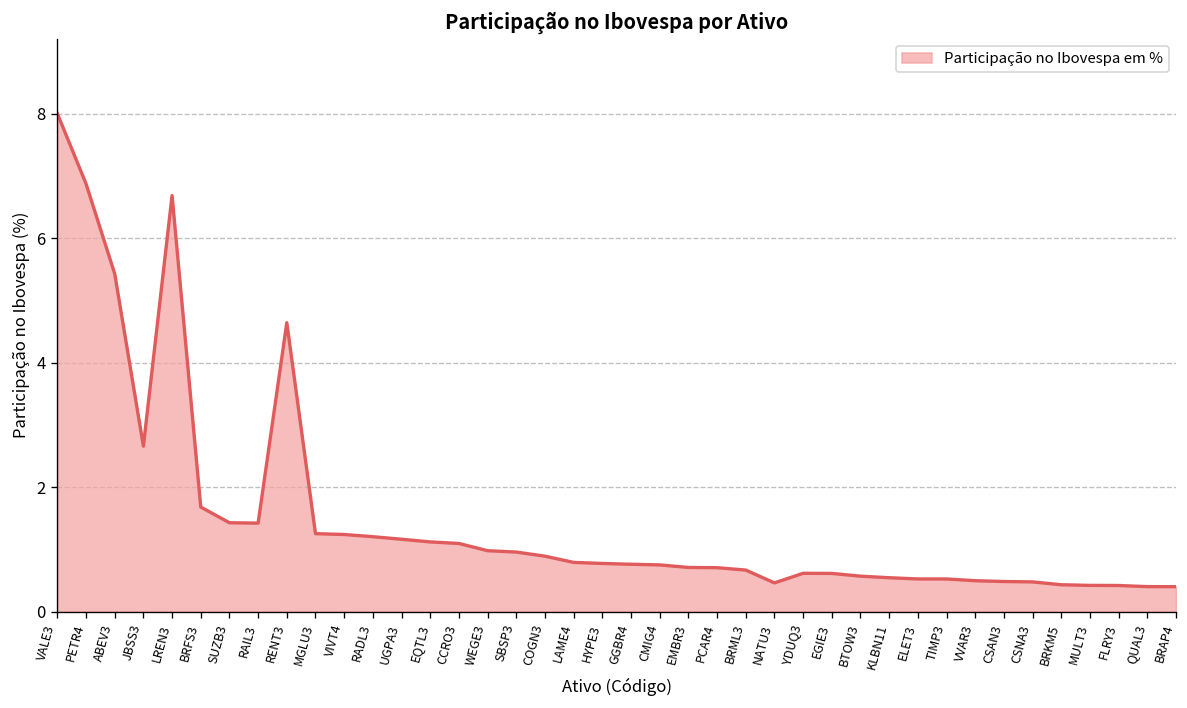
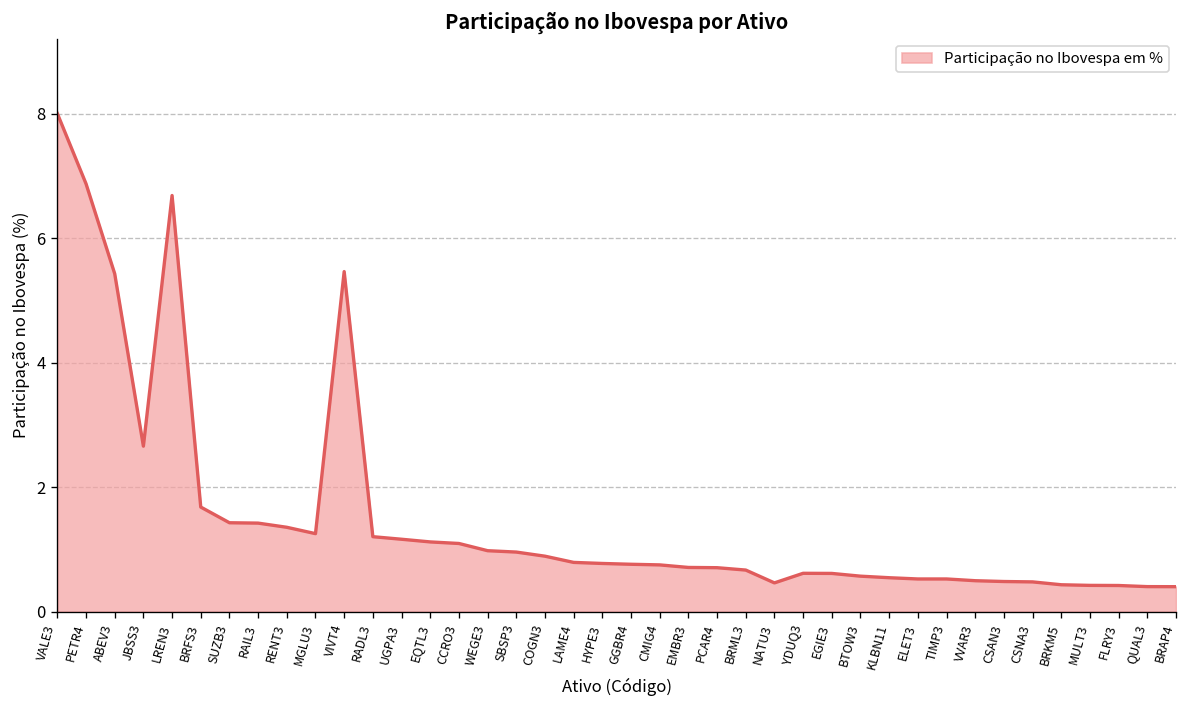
  {
    "VALE3": 8.0,
    "PETR4": 6.9,
    "ABEV3": 5.4,
    "JBSS3": 2.7,
    "LREN3": 6.7,
    "BRFS3": 1.7,
    "SUZB3": 1.4,
    "RAIL3": 1.4,
-   "RENT3": 4.6,
+   "RENT3": 1.4,
    "MGLU3": 1.3,
-   "VIVT4": 1.2,
+   "VIVT4": 5.5,
    "RADL3": 1.2,
    "UGPA3": 1.2,
    "EQTL3": 1.1,
    "CCRO3": 1.1,
    "WEGE3": 1.0,
    "SBSP3": 1.0,
    "COGN3": 0.9,
    "LAME4": 0.8,
    "HYPE3": 0.8,
    "GGBR4": 0.8,
    "CMIG4": 0.8,
    "EMBR3": 0.7,
    "PCAR4": 0.7,
    "BRML3": 0.7,
    "NATU3": 0.5,
    "YDUQ3": 0.6,
    "EGIE3": 0.6,
    "BTOW3": 0.6,
    "KLBN11": 0.5,
    "ELET3": 0.5,
    "TIMP3": 0.5,
    "VVAR3": 0.5,
    "CSAN3": 0.5,
    "CSNA3": 0.5,
    "BRKM5": 0.4,
    "MULT3": 0.4,
    "FLRY3": 0.4,
    "QUAL3": 0.4,
    "BRAP4": 0.4
  }
